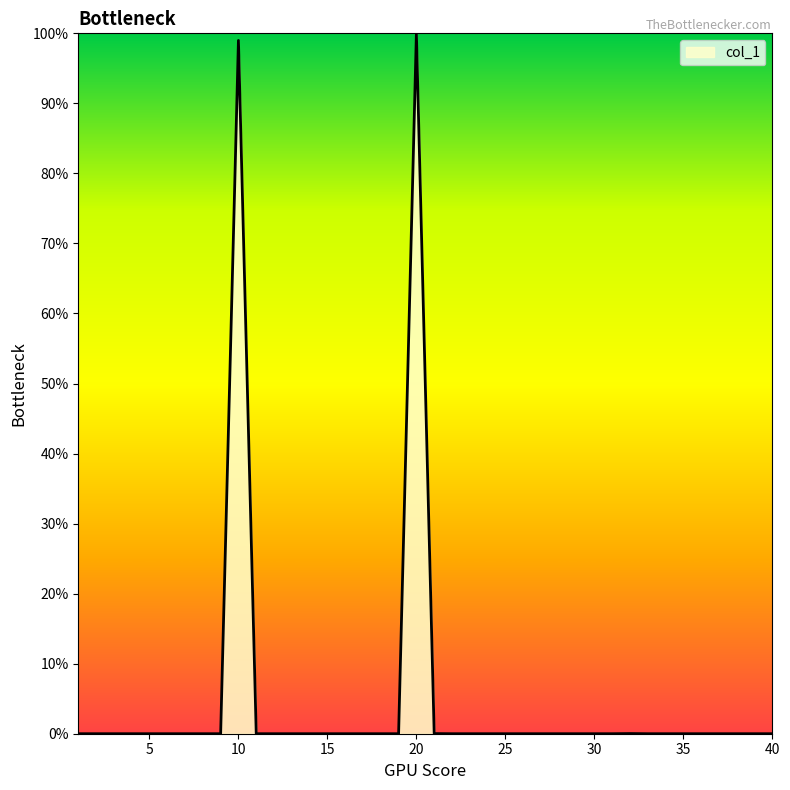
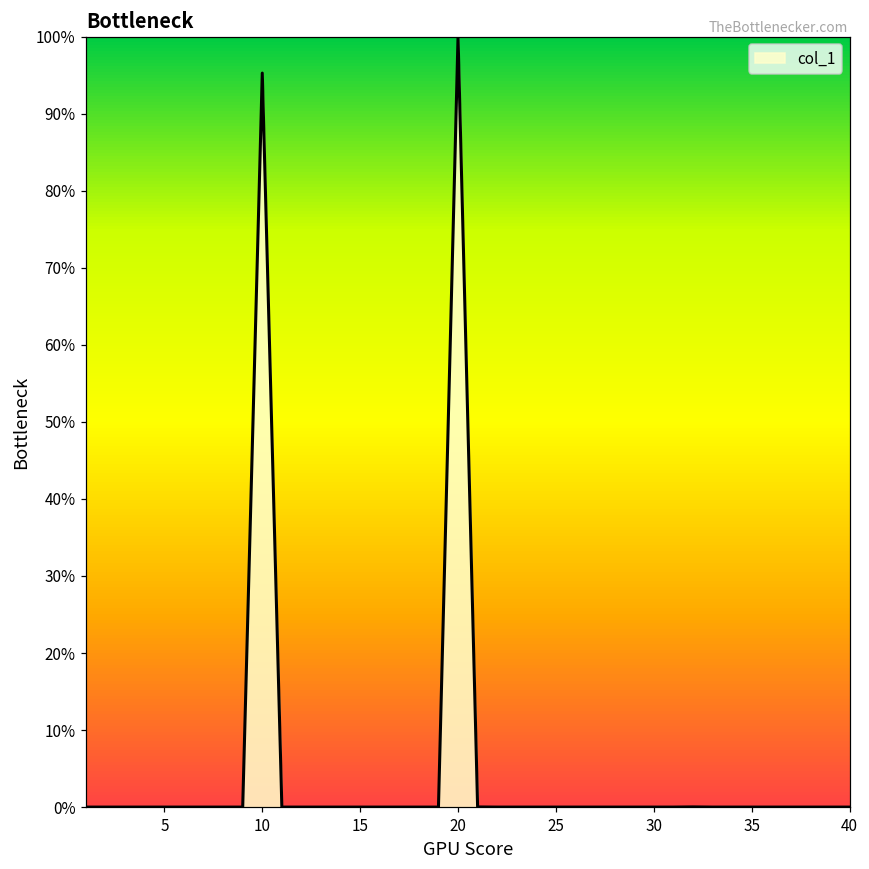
  {
    "5": "0%",
-   "10": "99%",
+   "10": "95%",
    "15": "0%",
    "20": "100%",
    "25": "0%",
    "30": "0%",
    "35": "0%",
    "40": "0%"
  }
